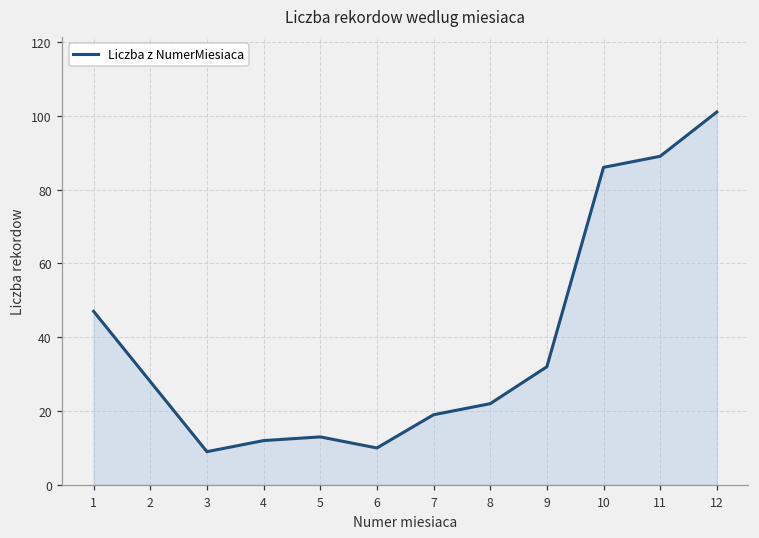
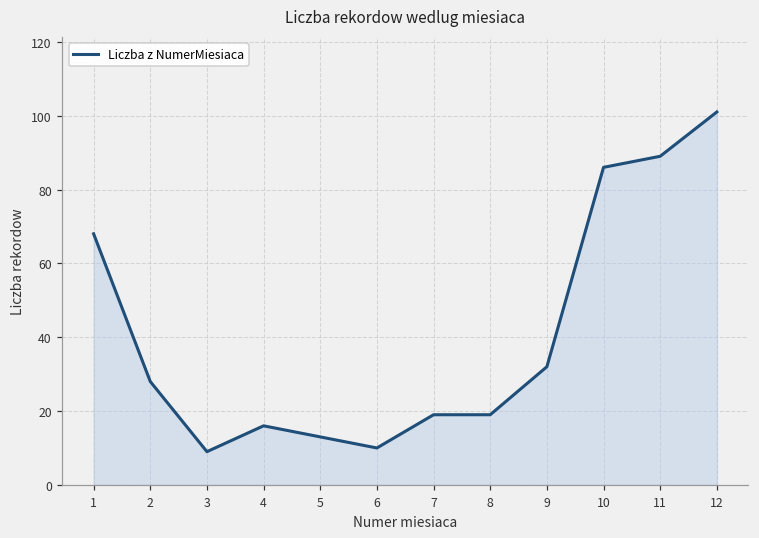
  {
-   "1": 47,
+   "1": 68,
    "2": 28,
    "3": 9,
-   "4": 12,
+   "4": 16,
    "5": 13,
    "6": 10,
    "7": 19,
-   "8": 22,
+   "8": 19,
    "9": 32,
    "10": 86,
    "11": 89,
    "12": 101
  }
